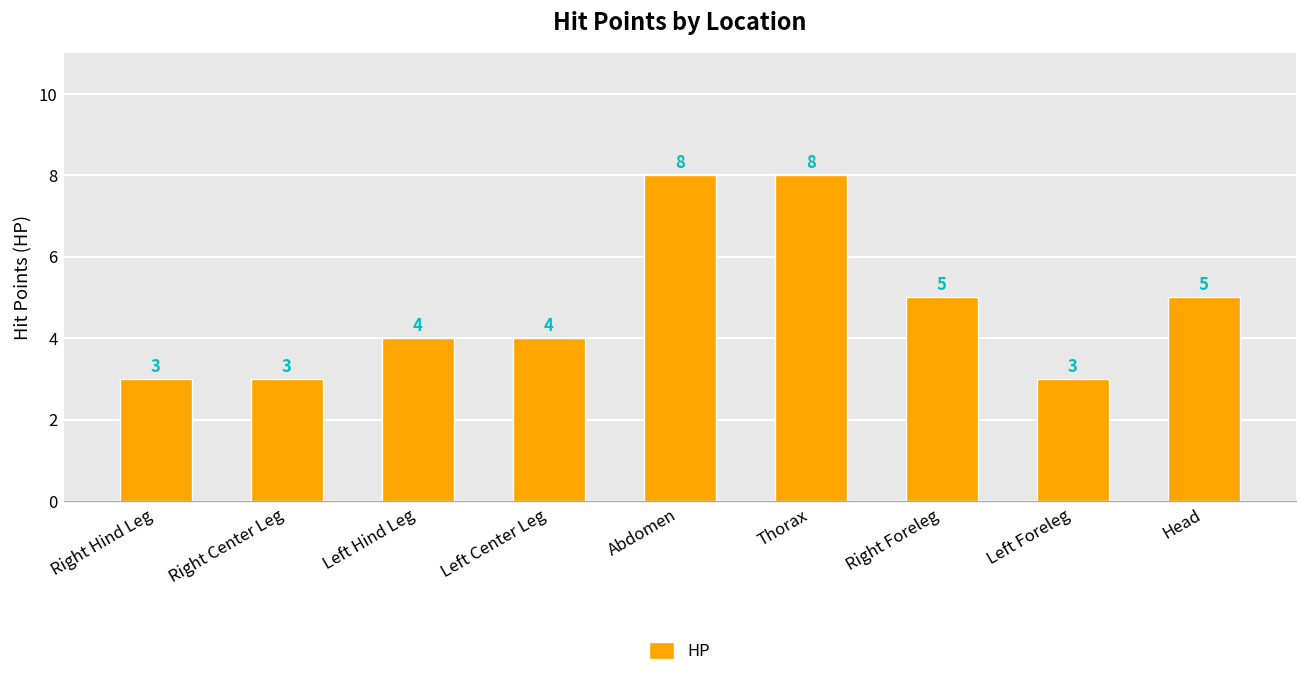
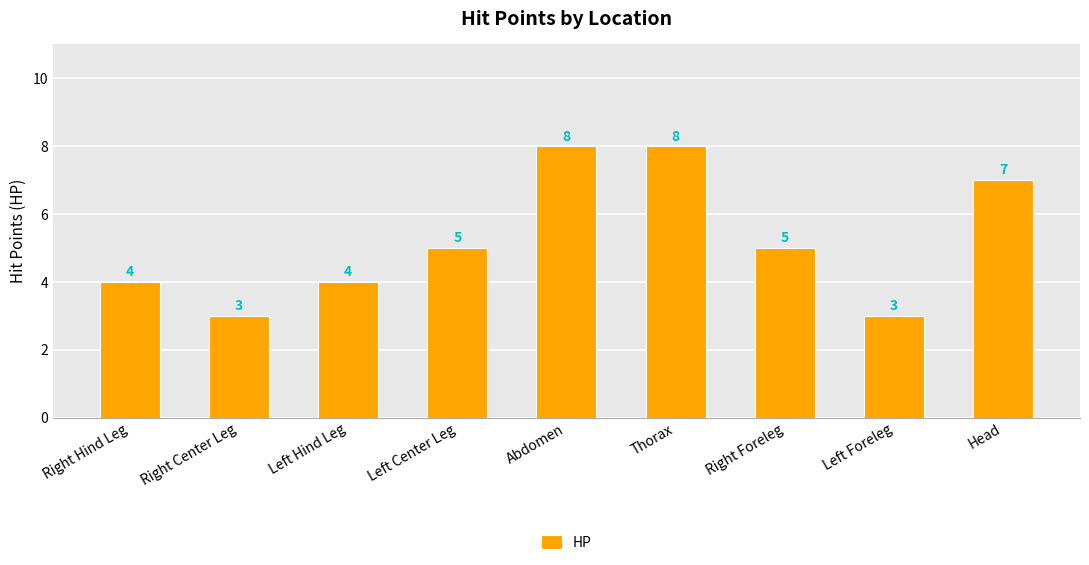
  {
-   "Right Hind Leg": 3,
+   "Right Hind Leg": 4,
    "Right Center Leg": 3,
    "Left Hind Leg": 4,
-   "Left Center Leg": 4,
+   "Left Center Leg": 5,
    "Abdomen": 8,
    "Thorax": 8,
    "Right Foreleg": 5,
    "Left Foreleg": 3,
-   "Head": 5
+   "Head": 7
  }
